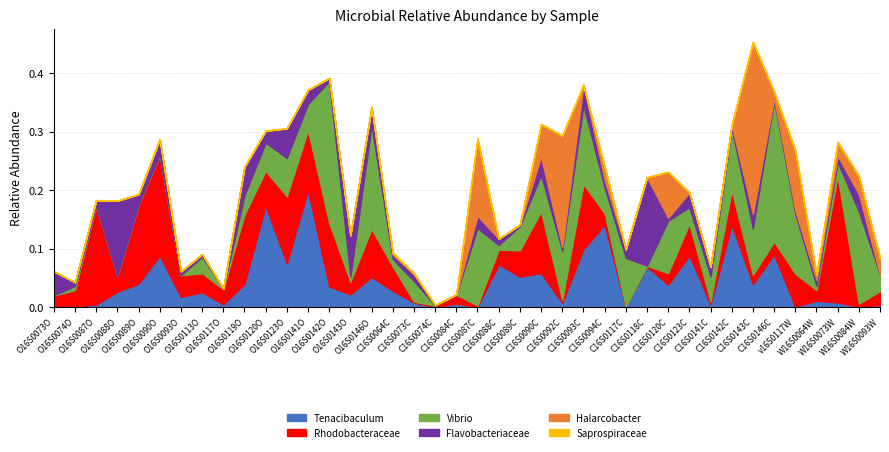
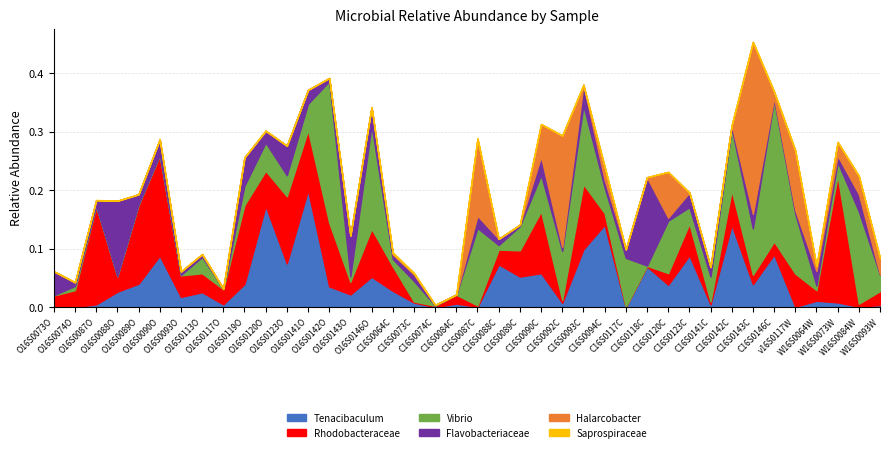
  {
    "Rhodobacteraceae": {
-     "O16S0119O": 0.12
+     "O16S0119O": 0.13
    },
    "Vibrio": {
-     "O16S0123O": 0.07
+     "O16S0123O": 0.04
    },
    "Flavobacteriaceae": {
-     "W16S0064W": 0.01
+     "W16S0064W": 0.02
    }
  }
